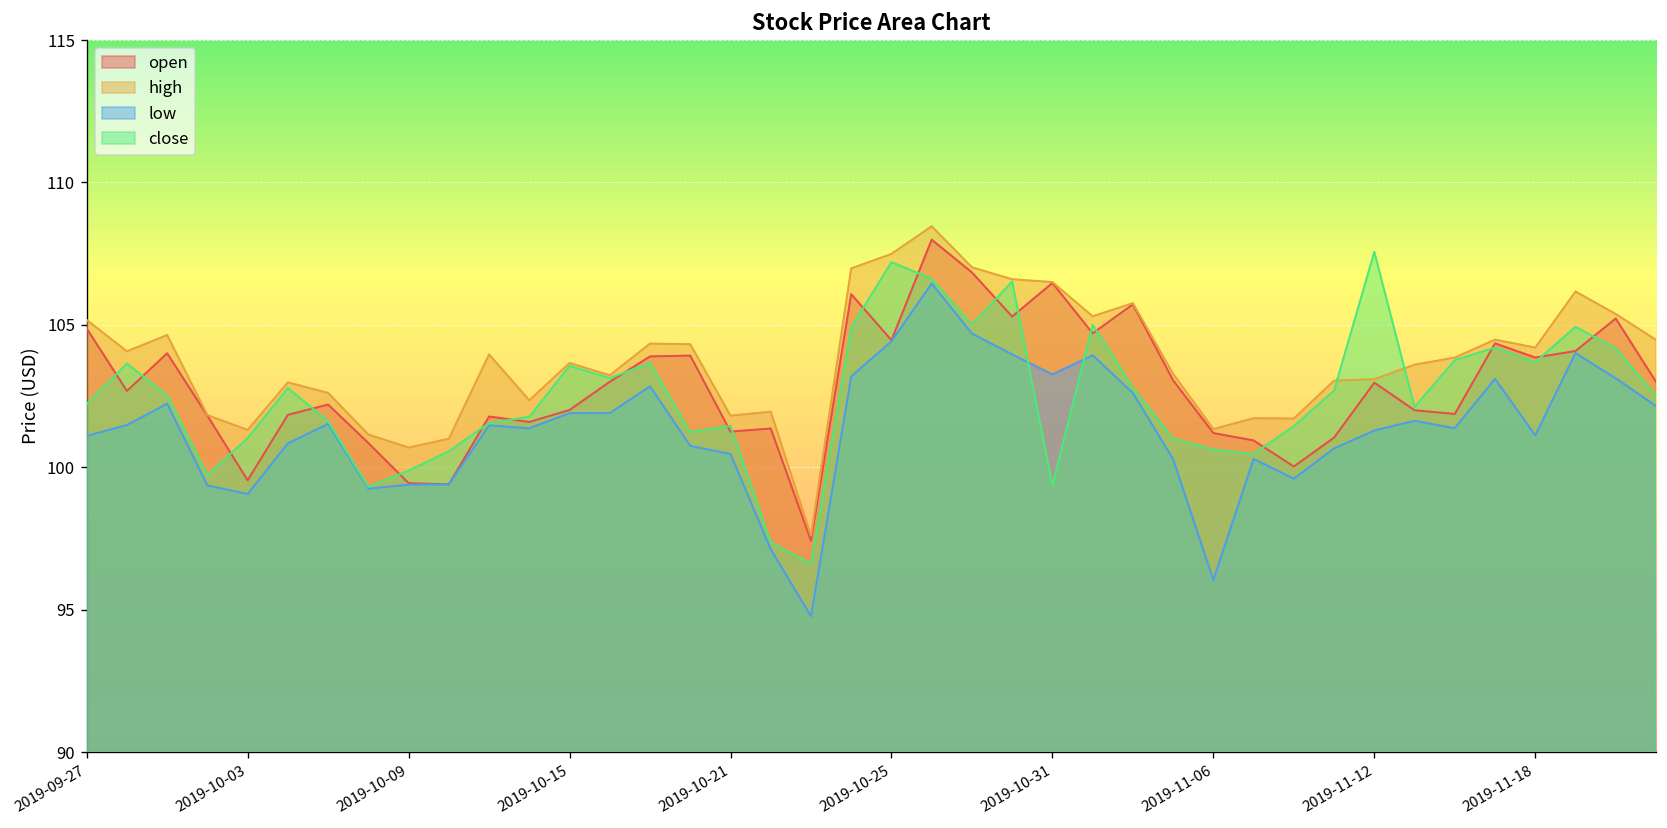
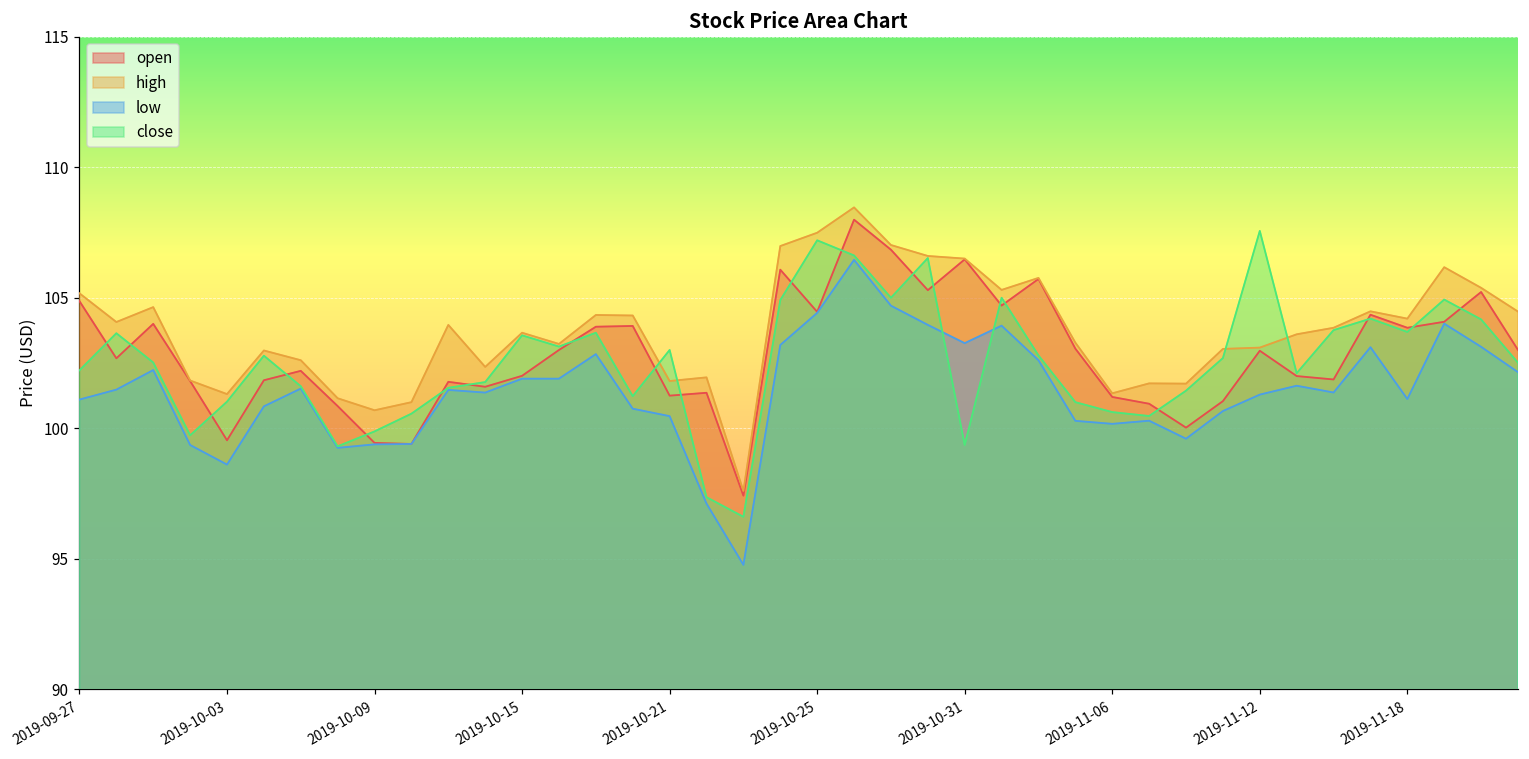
  {
    "low": {
      "2019-09-27": 101.1,
-     "2019-10-03": 99.1,
+     "2019-10-03": 98.6,
      "2019-10-15": 101.9,
      "2019-10-21": 100.5,
      "2019-10-31": 103.3,
-     "2019-11-06": 96.0,
+     "2019-11-06": 100.2,
      "2019-11-12": 101.3,
      "2019-11-18": 101.1
    },
    "close": {
      "2019-09-27": 102.2,
      "2019-10-03": 101.0,
      "2019-10-09": 99.9,
-     "2019-10-21": 101.5,
+     "2019-10-21": 103.0,
      "2019-10-25": 107.2,
      "2019-10-31": 99.4,
      "2019-11-06": 100.6,
      "2019-11-12": 107.6,
      "2019-11-18": 103.7
    }
  }
